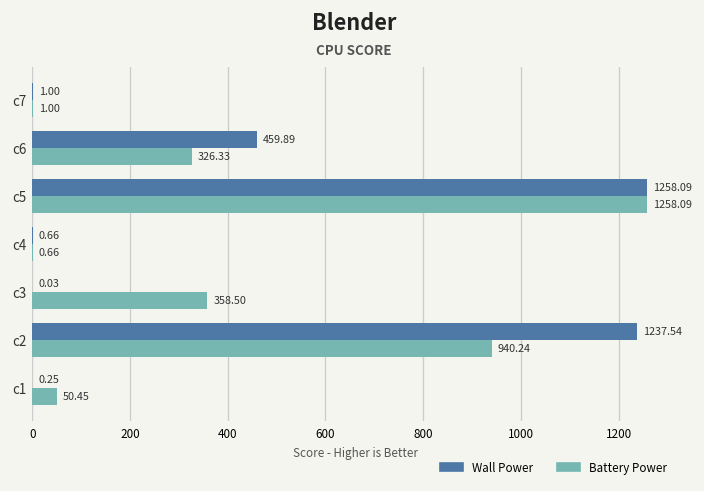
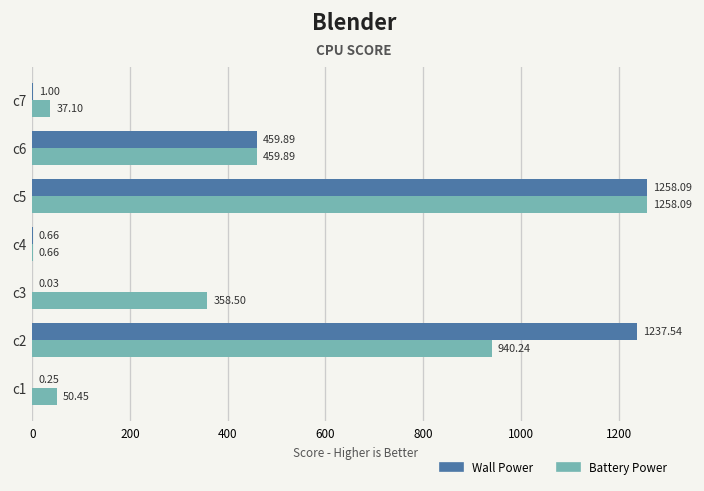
  {
    "Wall Power": {
      "c7": 1.00,
      "c6": 459.89,
      "c5": 1258.09,
      "c4": 0.66,
      "c3": 0.03,
      "c2": 1237.54,
      "c1": 0.25
    },
    "Battery Power": {
-     "c7": 1.00,
-     "c6": 326.33,
+     "c7": 37.10,
+     "c6": 459.89,
      "c5": 1258.09,
      "c4": 0.66,
      "c3": 358.50,
      "c2": 940.24,
      "c1": 50.45
    }
  }
